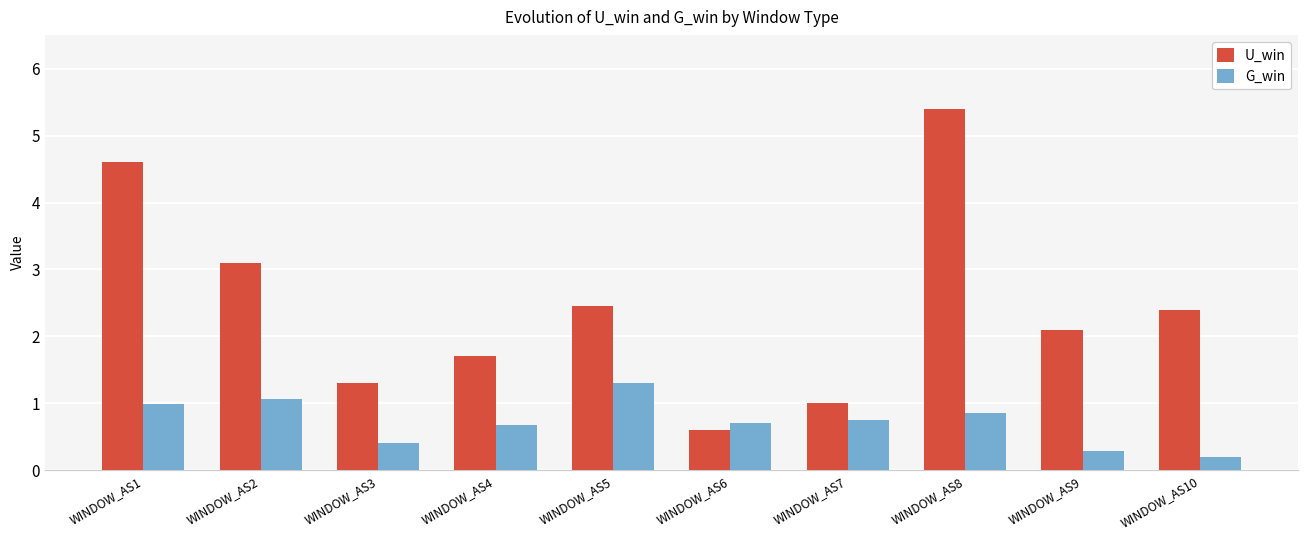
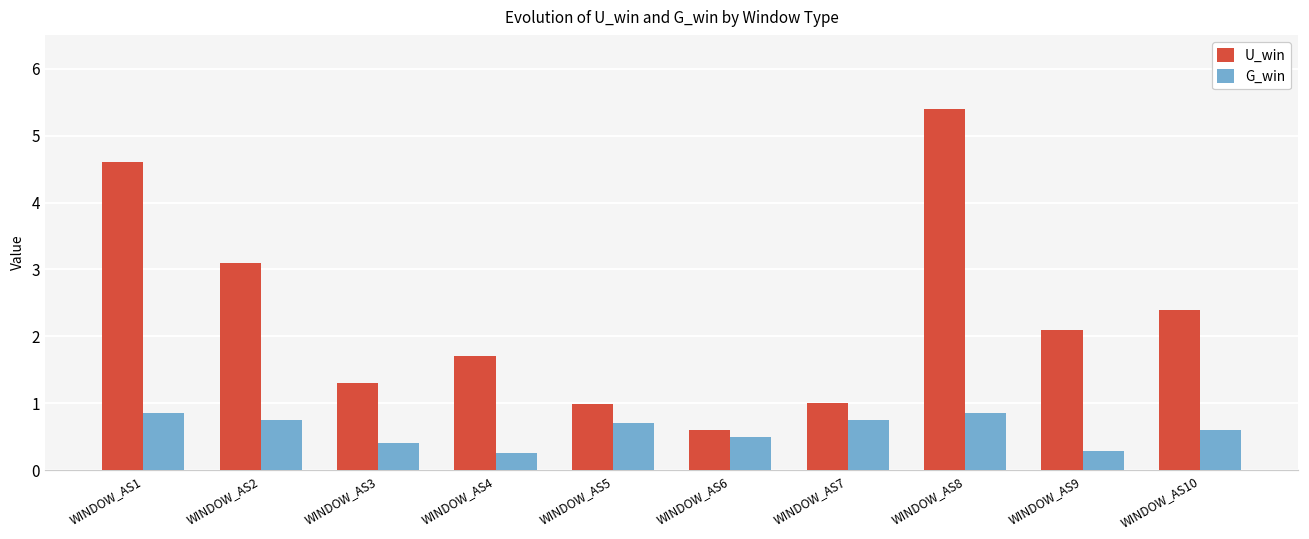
  {
    "U_win": {
      "WINDOW_AS1": 4.6,
      "WINDOW_AS2": 3.1,
      "WINDOW_AS3": 1.3,
      "WINDOW_AS4": 1.7,
-     "WINDOW_AS5": 2.5,
+     "WINDOW_AS5": 1.0,
      "WINDOW_AS6": 0.6,
      "WINDOW_AS7": 1.0,
      "WINDOW_AS8": 5.4,
      "WINDOW_AS9": 2.1,
      "WINDOW_AS10": 2.4
    },
    "G_win": {
-     "WINDOW_AS1": 1.0,
-     "WINDOW_AS2": 1.1,
+     "WINDOW_AS1": 0.9,
+     "WINDOW_AS2": 0.8,
      "WINDOW_AS3": 0.4,
-     "WINDOW_AS4": 0.7,
-     "WINDOW_AS5": 1.3,
-     "WINDOW_AS6": 0.7,
+     "WINDOW_AS4": 0.3,
+     "WINDOW_AS5": 0.7,
+     "WINDOW_AS6": 0.5,
      "WINDOW_AS7": 0.8,
      "WINDOW_AS8": 0.9,
      "WINDOW_AS9": 0.3,
-     "WINDOW_AS10": 0.2
+     "WINDOW_AS10": 0.6
    }
  }
